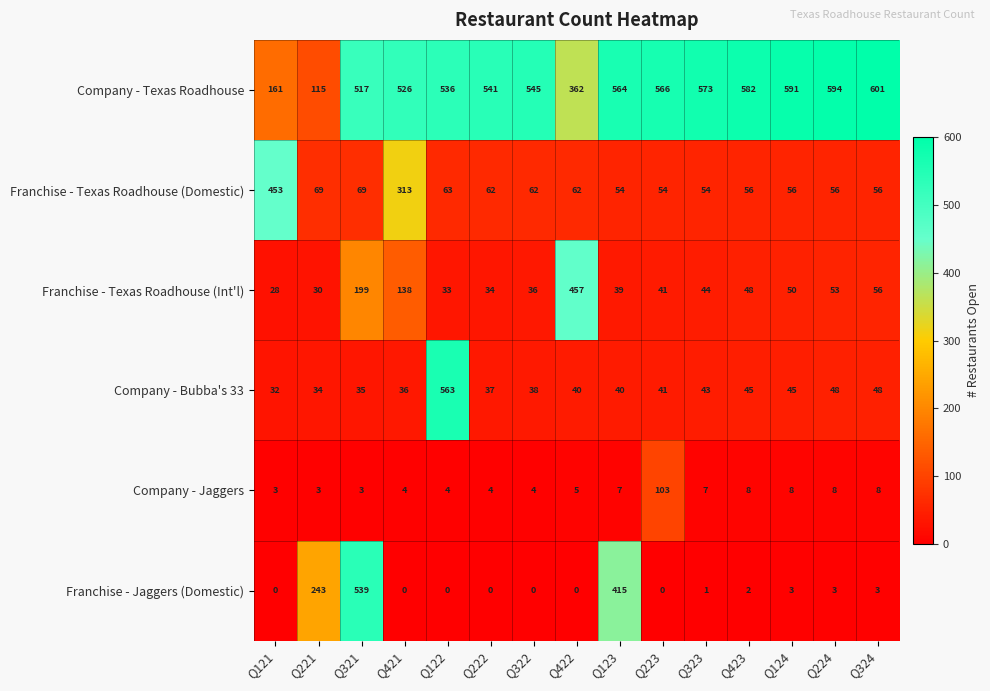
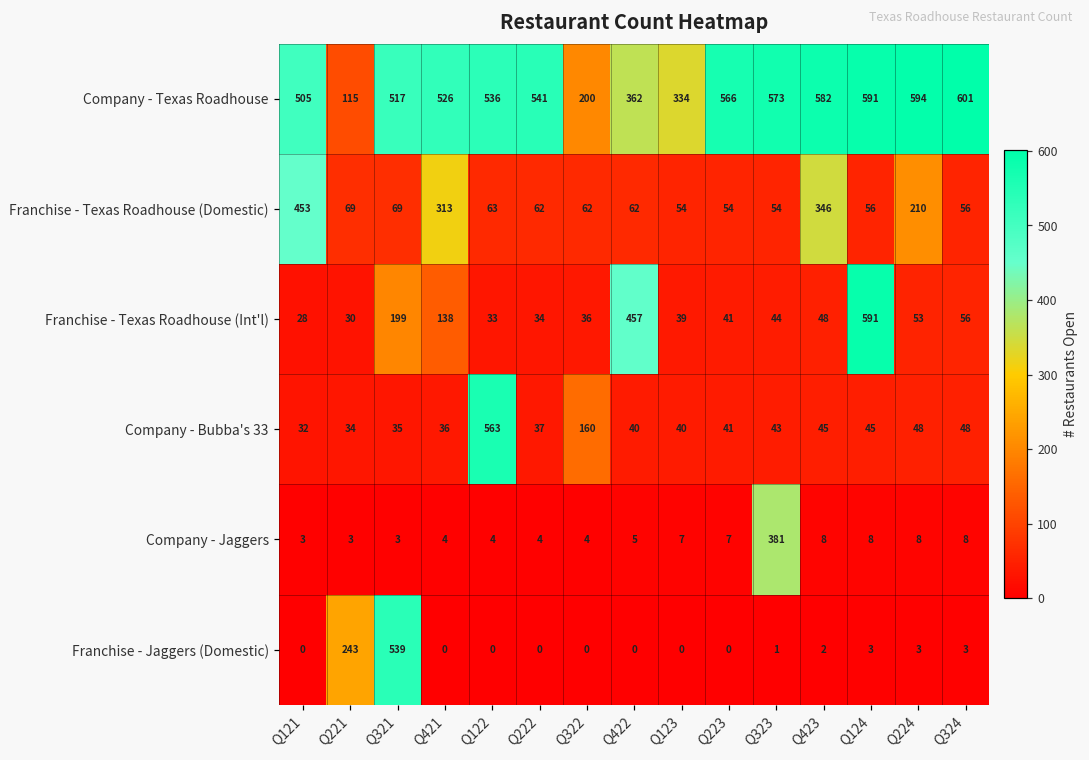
  {
    "Company - Texas Roadhouse": {
-     "Q121": 161,
+     "Q121": 505,
      "Q221": 115,
      "Q321": 517,
      "Q421": 526,
      "Q122": 536,
      "Q222": 541,
-     "Q322": 545,
+     "Q322": 200,
      "Q422": 362,
-     "Q123": 564,
+     "Q123": 334,
      "Q223": 566,
      "Q323": 573,
      "Q423": 582,
      "Q124": 591,
      "Q224": 594,
      "Q324": 601
    },
    "Franchise - Texas Roadhouse (Domestic)": {
      "Q121": 453,
      "Q221": 69,
      "Q321": 69,
      "Q421": 313,
      "Q122": 63,
      "Q222": 62,
      "Q322": 62,
      "Q422": 62,
      "Q123": 54,
      "Q223": 54,
      "Q323": 54,
-     "Q423": 56,
+     "Q423": 346,
      "Q124": 56,
-     "Q224": 56,
+     "Q224": 210,
      "Q324": 56
    },
    "Franchise - Texas Roadhouse (Int'l)": {
      "Q121": 28,
      "Q221": 30,
      "Q321": 199,
      "Q421": 138,
      "Q122": 33,
      "Q222": 34,
      "Q322": 36,
      "Q422": 457,
      "Q123": 39,
      "Q223": 41,
      "Q323": 44,
      "Q423": 48,
-     "Q124": 50,
+     "Q124": 591,
      "Q224": 53,
      "Q324": 56
    },
    "Company - Bubba's 33": {
      "Q121": 32,
      "Q221": 34,
      "Q321": 35,
      "Q421": 36,
      "Q122": 563,
      "Q222": 37,
-     "Q322": 38,
+     "Q322": 160,
      "Q422": 40,
      "Q123": 40,
      "Q223": 41,
      "Q323": 43,
      "Q423": 45,
      "Q124": 45,
      "Q224": 48,
      "Q324": 48
    },
    "Company - Jaggers": {
      "Q121": 3,
      "Q221": 3,
      "Q321": 3,
      "Q421": 4,
      "Q122": 4,
      "Q222": 4,
      "Q322": 4,
      "Q422": 5,
      "Q123": 7,
-     "Q223": 103,
-     "Q323": 7,
+     "Q223": 7,
+     "Q323": 381,
      "Q423": 8,
      "Q124": 8,
      "Q224": 8,
      "Q324": 8
    },
    "Franchise - Jaggers (Domestic)": {
      "Q121": 0,
      "Q221": 243,
      "Q321": 539,
      "Q421": 0,
      "Q122": 0,
      "Q222": 0,
      "Q322": 0,
      "Q422": 0,
-     "Q123": 415,
+     "Q123": 0,
      "Q223": 0,
      "Q323": 1,
      "Q423": 2,
      "Q124": 3,
      "Q224": 3,
      "Q324": 3
    }
  }
